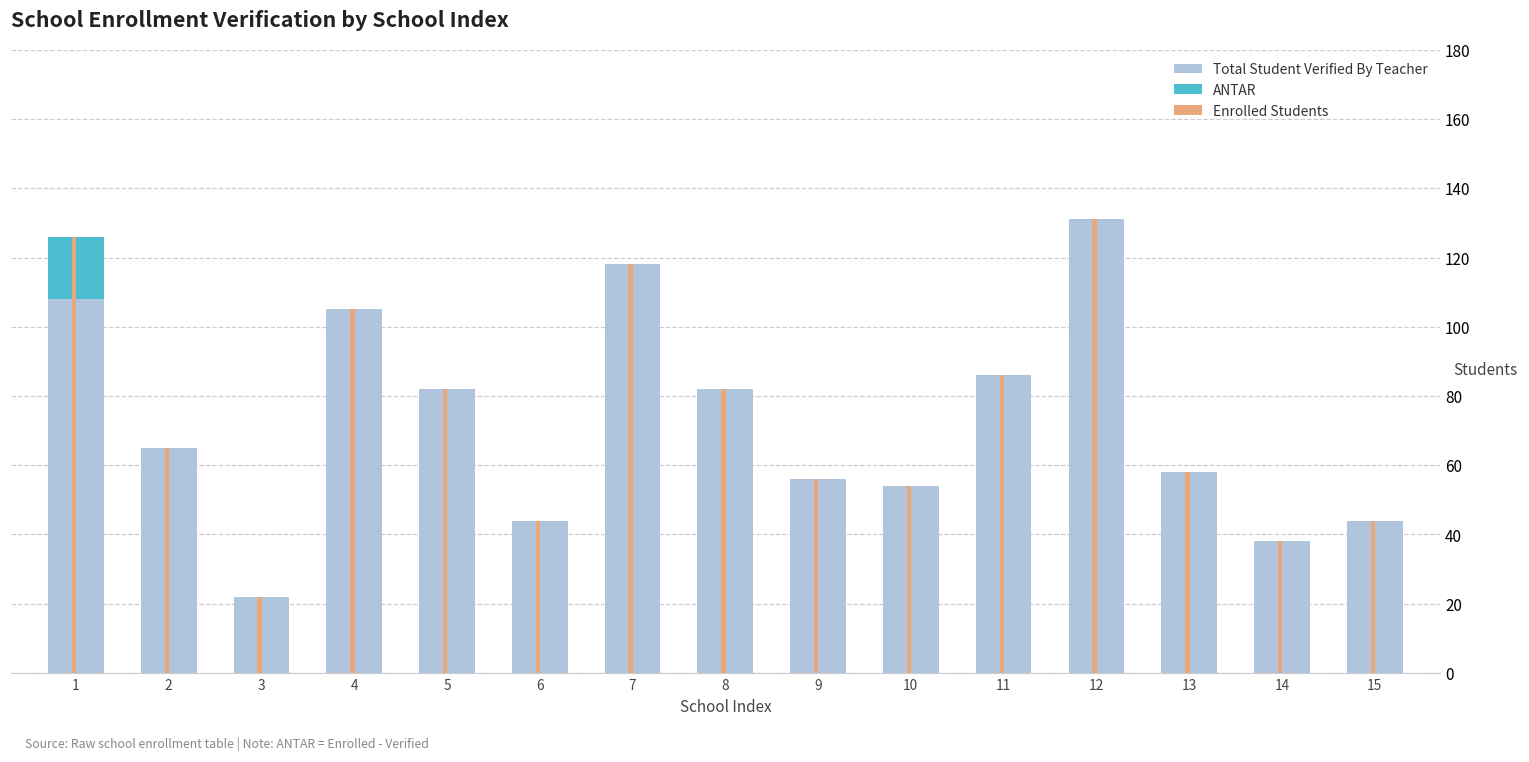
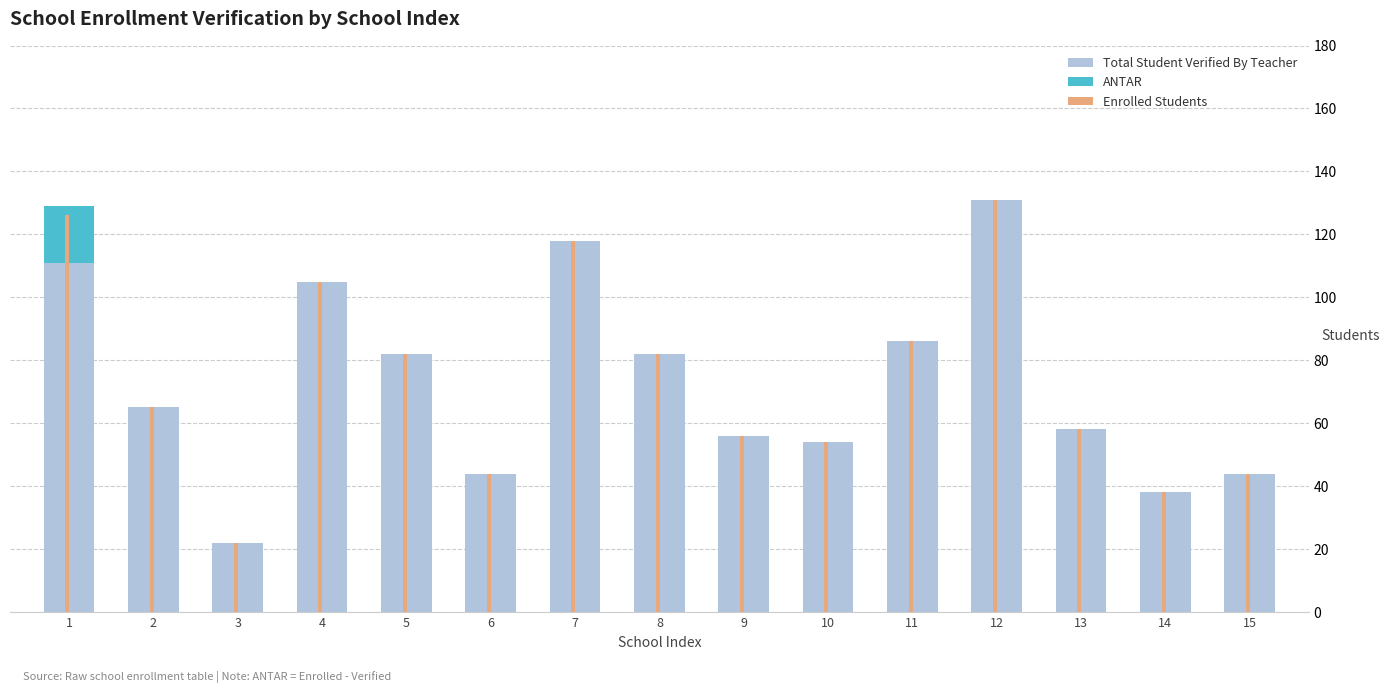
  {
    "Total Student Verified By Teacher": {
-     "1": 108,
+     "1": 111,
      "2": 65,
      "3": 22,
      "4": 105,
      "5": 82,
      "6": 44,
      "7": 118,
      "8": 82,
      "9": 56,
      "10": 54,
      "11": 86,
      "12": 131,
      "13": 58,
      "14": 38,
      "15": 44
    },
    "ANTAR": {
      "1": 18,
      "2": 0,
      "3": 0,
      "4": 0,
      "5": 0,
      "6": 0,
      "7": 0,
      "8": 0,
      "9": 0,
      "10": 0,
      "11": 0,
      "12": 0,
      "13": 0,
      "14": 0,
      "15": 0
    },
    "Enrolled Students": {
      "2": 65,
      "3": 22,
      "4": 105,
      "5": 82,
      "6": 44,
      "7": 118,
      "8": 82,
      "9": 56,
      "10": 54,
      "11": 86,
      "12": 131,
      "13": 58,
      "14": 38,
      "15": 44
    }
  }
